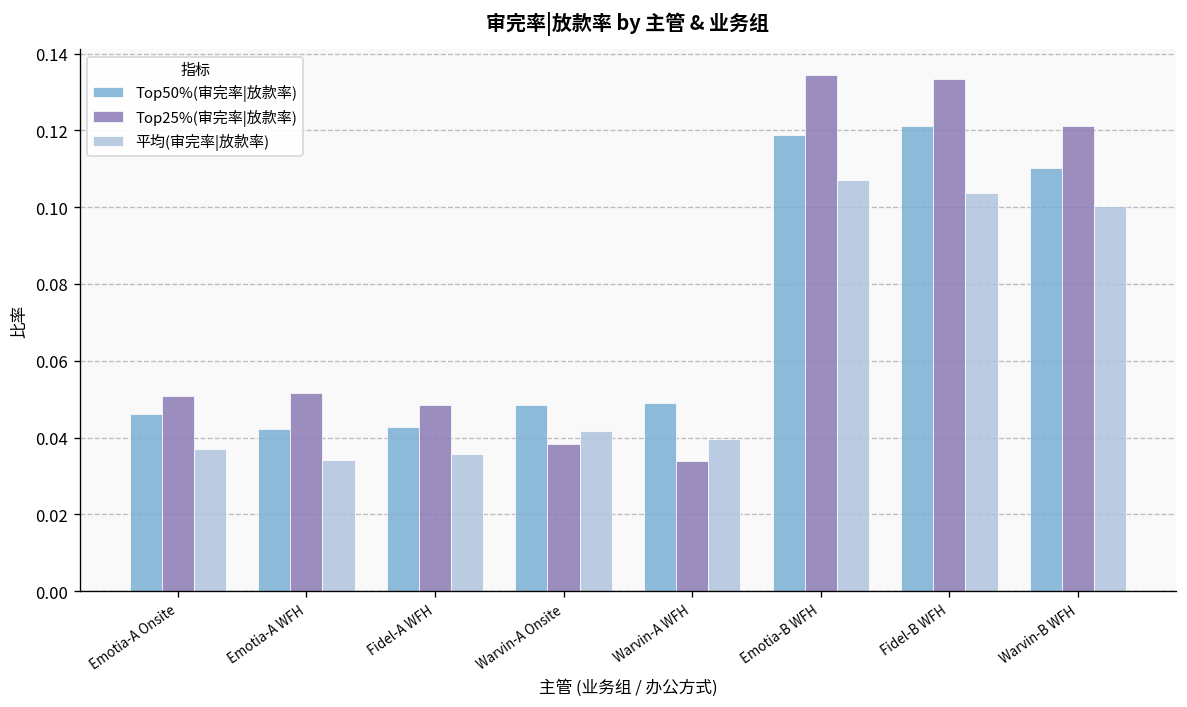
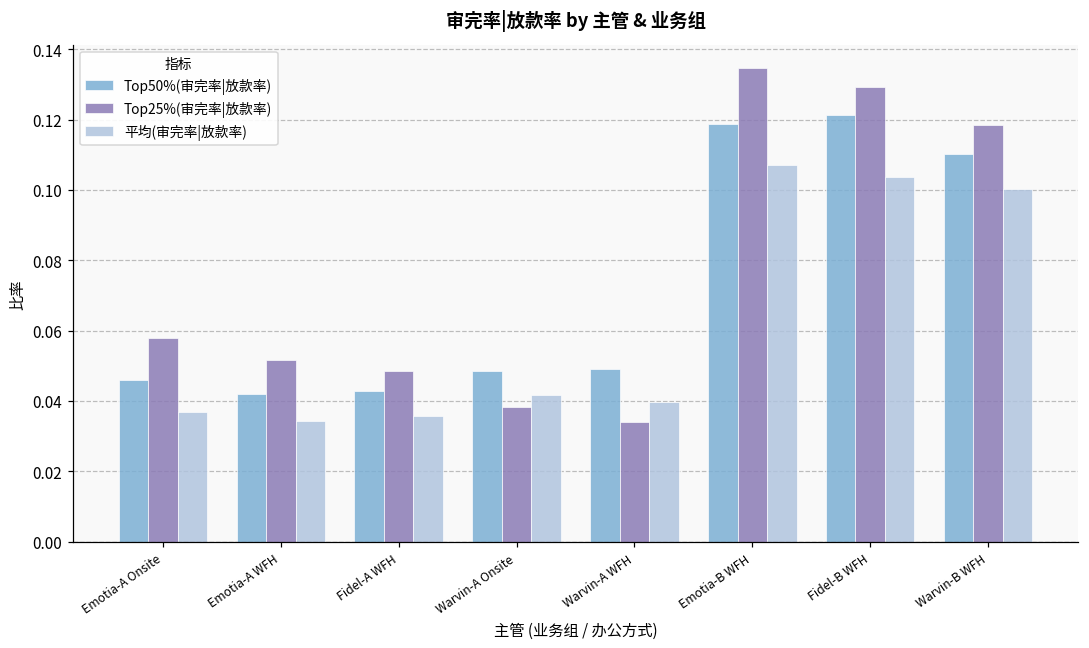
  {
    "Top25%(审完率|放款率)": {
-     "Emotia-A Onsite": 0.051,
+     "Emotia-A Onsite": 0.058,
      "Emotia-A WFH": 0.052,
      "Fidel-A WFH": 0.049,
      "Warvin-A Onsite": 0.038,
      "Warvin-A WFH": 0.034,
      "Emotia-B WFH": 0.135,
-     "Fidel-B WFH": 0.134,
-     "Warvin-B WFH": 0.121
+     "Fidel-B WFH": 0.129,
+     "Warvin-B WFH": 0.119
    }
  }
